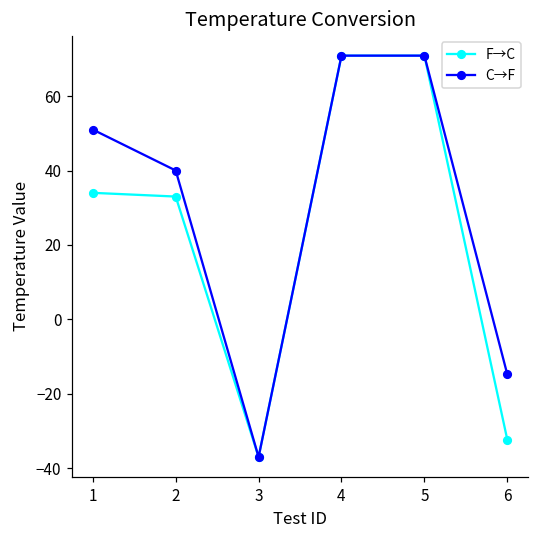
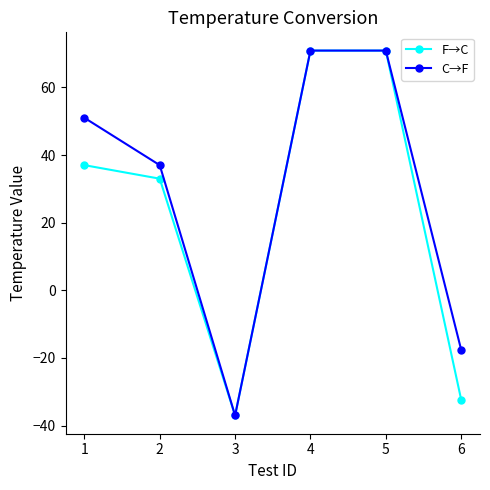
  {
    "F→C": {
-     "1": 34,
+     "1": 37,
      "2": 33,
      "6": -32
    },
    "C→F": {
      "1": 51,
-     "2": 40,
-     "6": -15
+     "2": 37,
+     "6": -18
    }
  }
